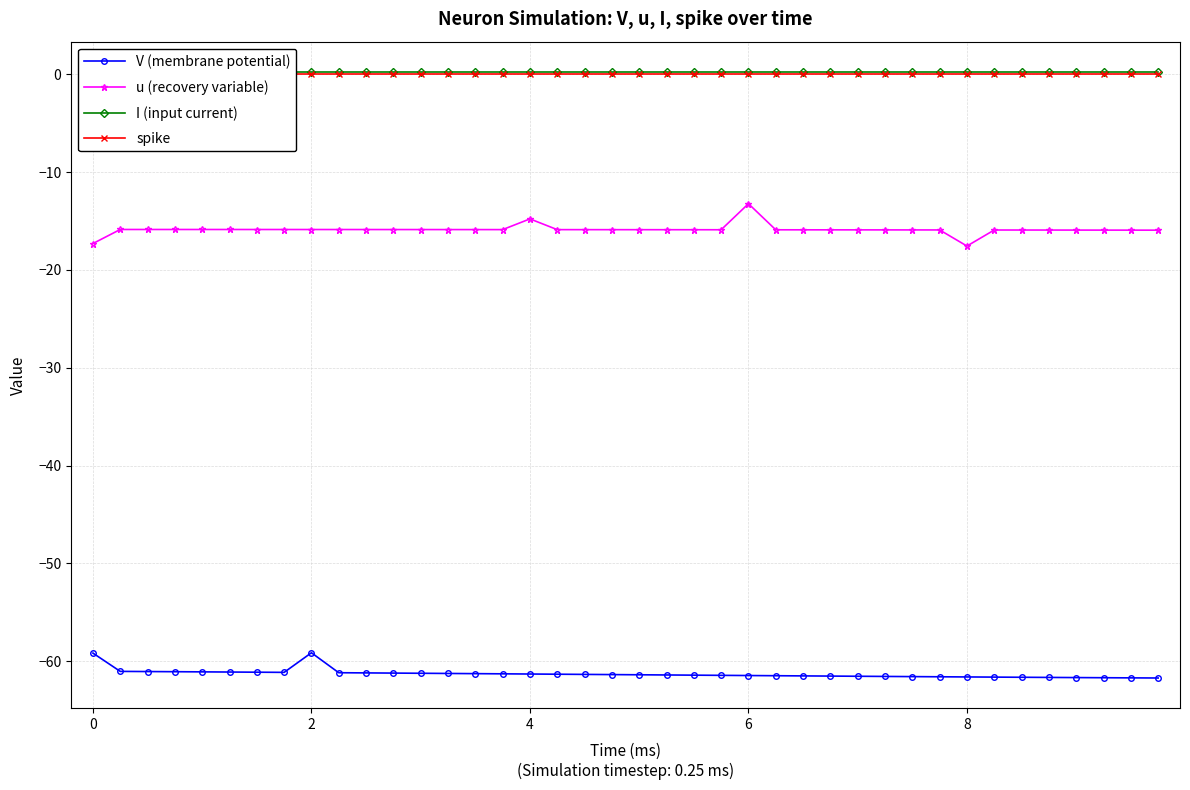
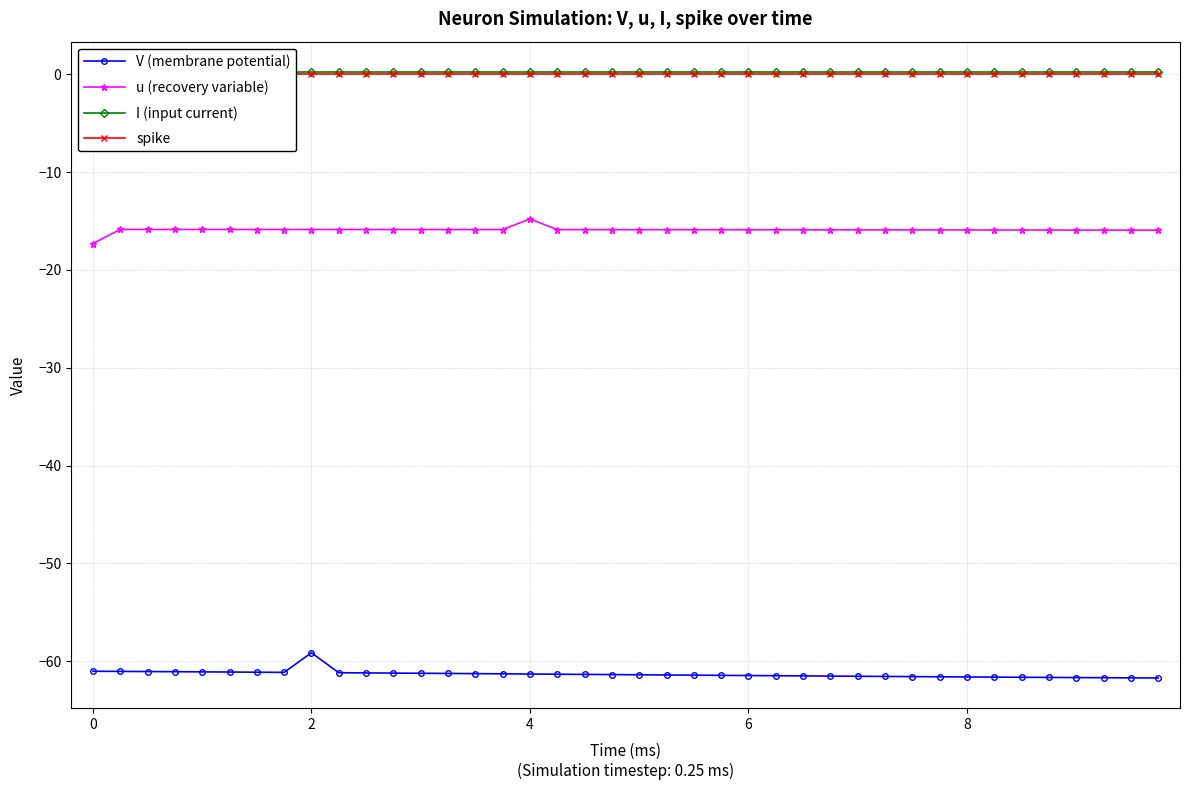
  {
    "V (membrane potential)": {
-     "0": -59,
+     "0": -61,
      "2": -59,
      "4": -61,
      "6": -61,
      "8": -62
    },
    "u (recovery variable)": {
      "0": -17,
      "2": -16,
      "4": -15,
-     "6": -13,
-     "8": -18
+     "6": -16,
+     "8": -16
    }
  }
